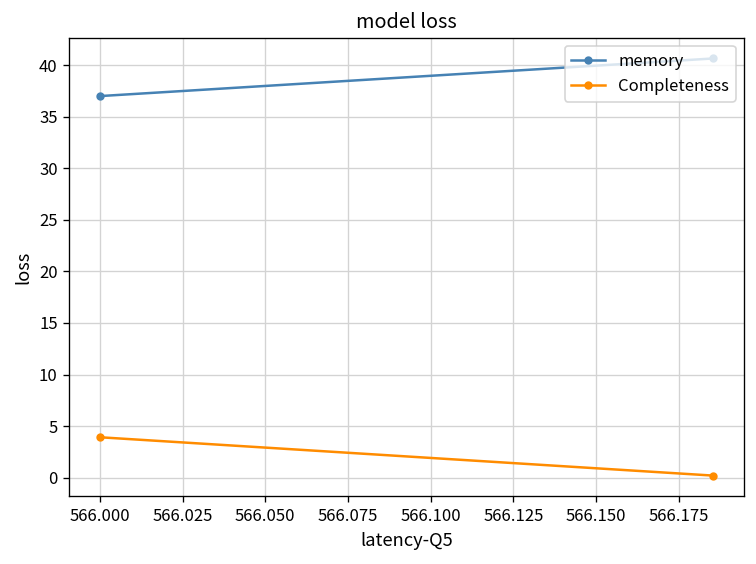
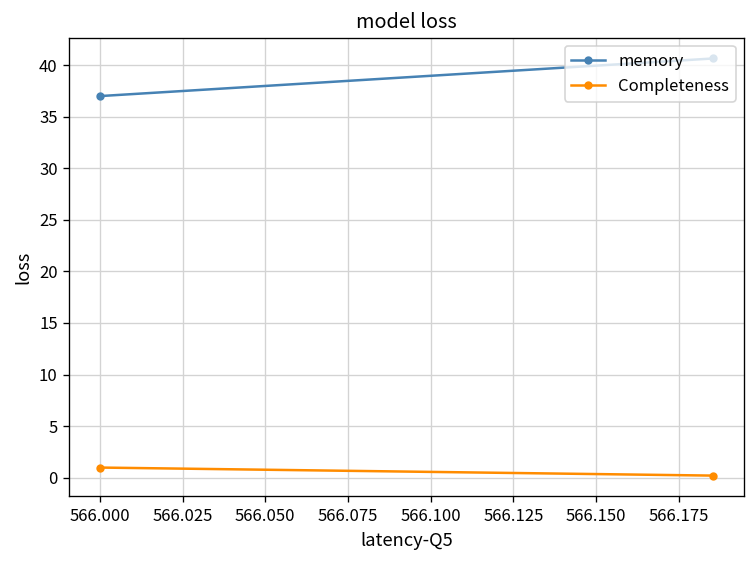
  {
    "memory": {
      "566.000": 37
    },
    "Completeness": {
-     "566.000": 4
+     "566.000": 1
    }
  }
